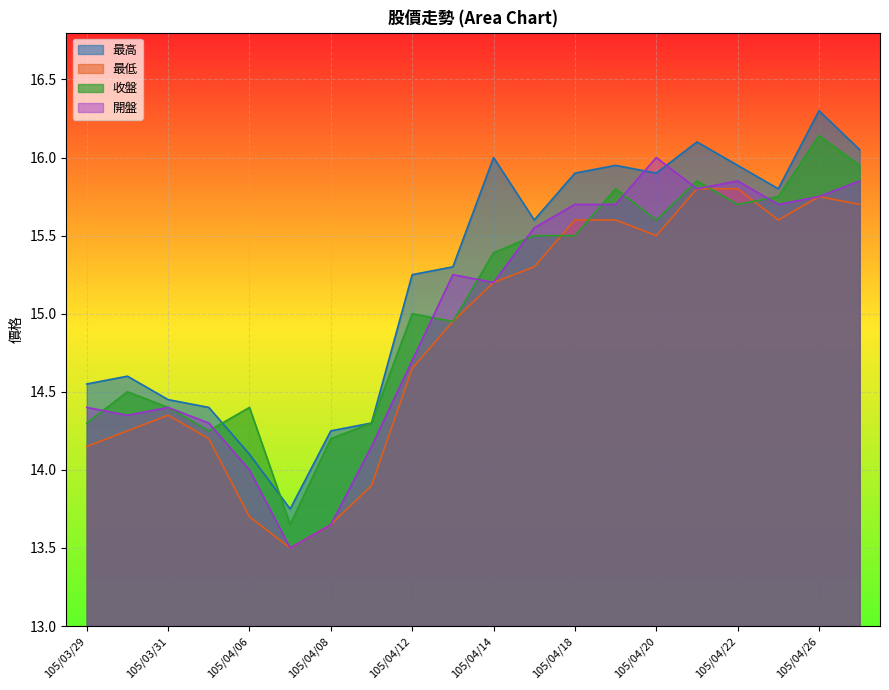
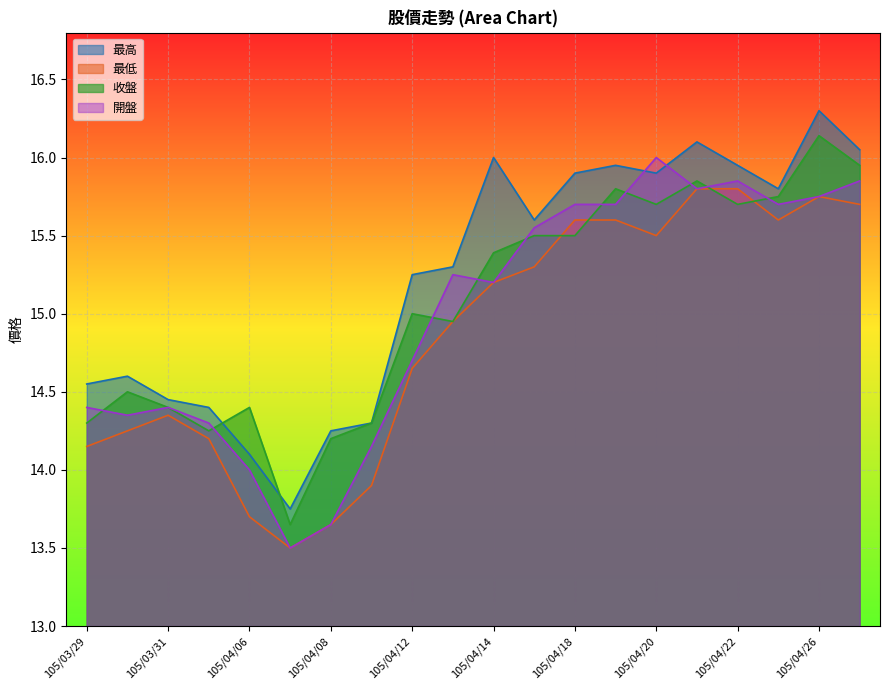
  {
    "最高": {
      "105/03/29": 14.55,
      "105/03/31": 14.45,
      "105/04/06": 14.1,
      "105/04/08": 14.25,
      "105/04/12": 15.25,
      "105/04/14": 16.0,
      "105/04/18": 15.9,
      "105/04/20": 15.9,
      "105/04/22": 15.95,
      "105/04/26": 16.3
    },
    "最低": {
      "105/03/29": 14.15,
      "105/03/31": 14.35,
      "105/04/06": 13.7,
      "105/04/12": 14.65,
      "105/04/18": 15.6,
      "105/04/20": 15.5,
      "105/04/22": 15.8
    },
    "收盤": {
      "105/03/29": 14.3,
      "105/04/06": 14.4,
      "105/04/08": 14.2,
      "105/04/12": 15.0,
      "105/04/14": 15.4,
      "105/04/18": 15.5,
-     "105/04/20": 15.6,
+     "105/04/20": 15.7,
      "105/04/22": 15.7,
      "105/04/26": 16.14
    },
    "開盤": {
      "105/03/29": 14.4,
      "105/04/06": 14.0,
      "105/04/12": 14.7,
      "105/04/18": 15.7,
      "105/04/20": 16.0,
      "105/04/22": 15.85
    }
  }
